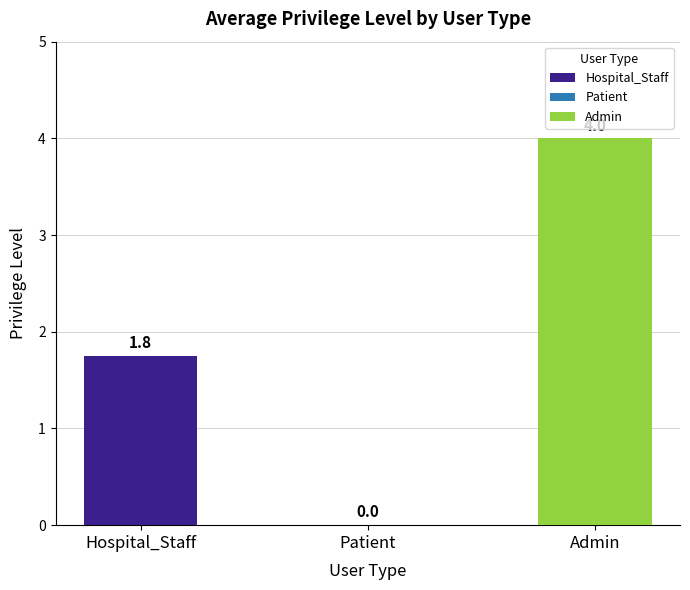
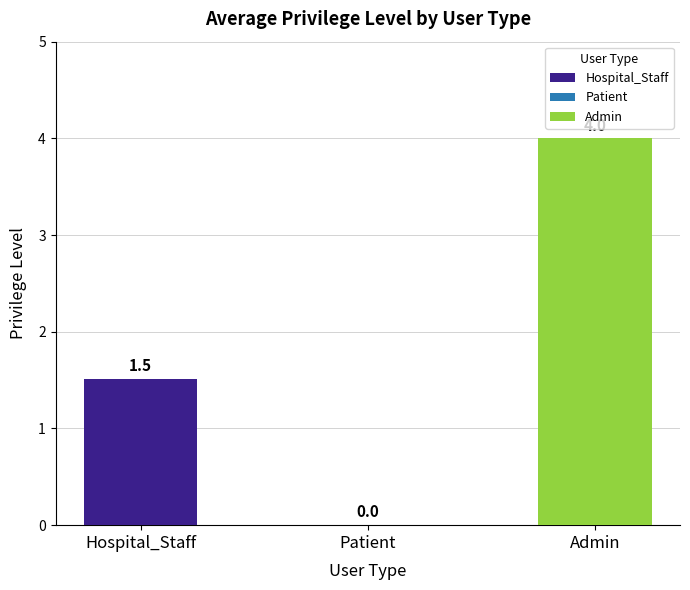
  {
-   "Hospital_Staff": 1.8,
+   "Hospital_Staff": 1.5,
    "Patient": 0.0
  }
